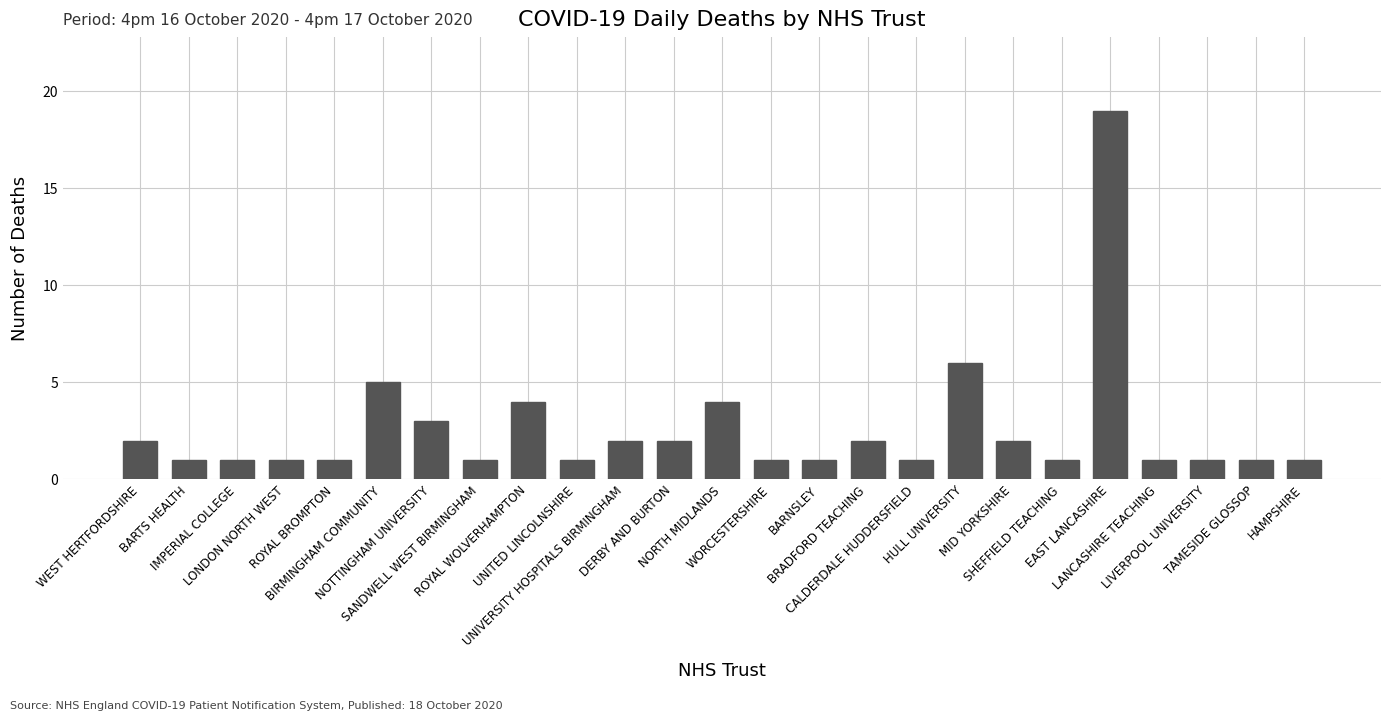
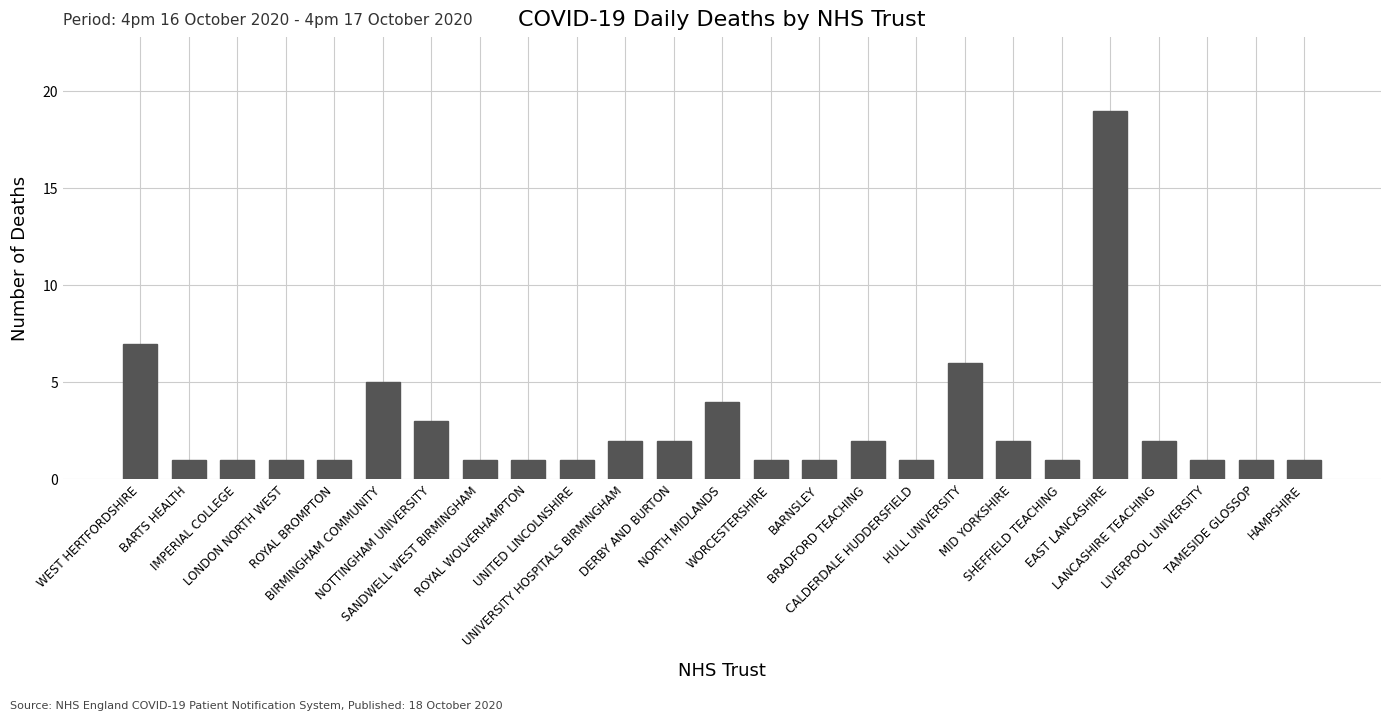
  {
-   "WEST HERTFORDSHIRE": 2,
+   "WEST HERTFORDSHIRE": 7,
    "BARTS HEALTH": 1,
    "IMPERIAL COLLEGE": 1,
    "LONDON NORTH WEST": 1,
    "ROYAL BROMPTON": 1,
    "BIRMINGHAM COMMUNITY": 5,
    "NOTTINGHAM UNIVERSITY": 3,
    "SANDWELL WEST BIRMINGHAM": 1,
-   "ROYAL WOLVERHAMPTON": 4,
+   "ROYAL WOLVERHAMPTON": 1,
    "UNITED LINCOLNSHIRE": 1,
    "UNIVERSITY HOSPITALS BIRMINGHAM": 2,
    "DERBY AND BURTON": 2,
    "NORTH MIDLANDS": 4,
    "WORCESTERSHIRE": 1,
    "BARNSLEY": 1,
    "BRADFORD TEACHING": 2,
    "CALDERDALE HUDDERSFIELD": 1,
    "HULL UNIVERSITY": 6,
    "MID YORKSHIRE": 2,
    "SHEFFIELD TEACHING": 1,
    "EAST LANCASHIRE": 19,
-   "LANCASHIRE TEACHING": 1,
+   "LANCASHIRE TEACHING": 2,
    "LIVERPOOL UNIVERSITY": 1,
    "TAMESIDE GLOSSOP": 1,
    "HAMPSHIRE": 1
  }
